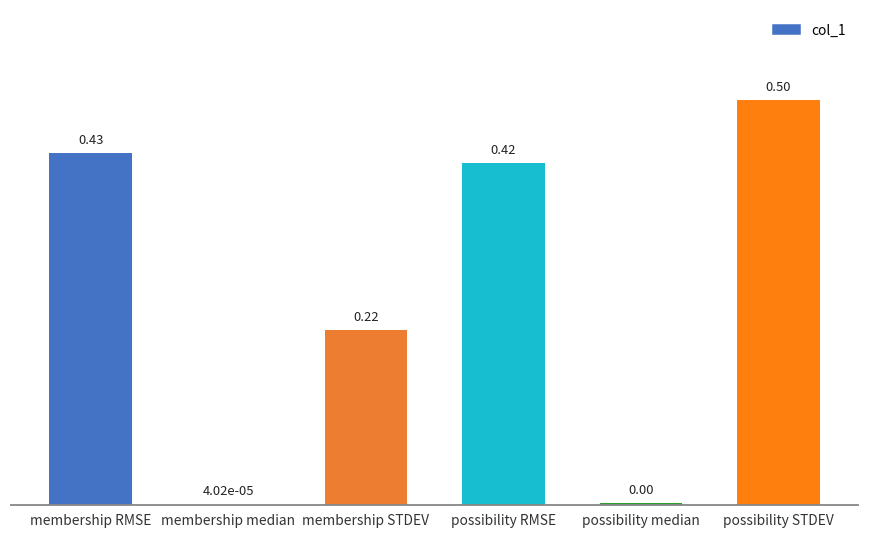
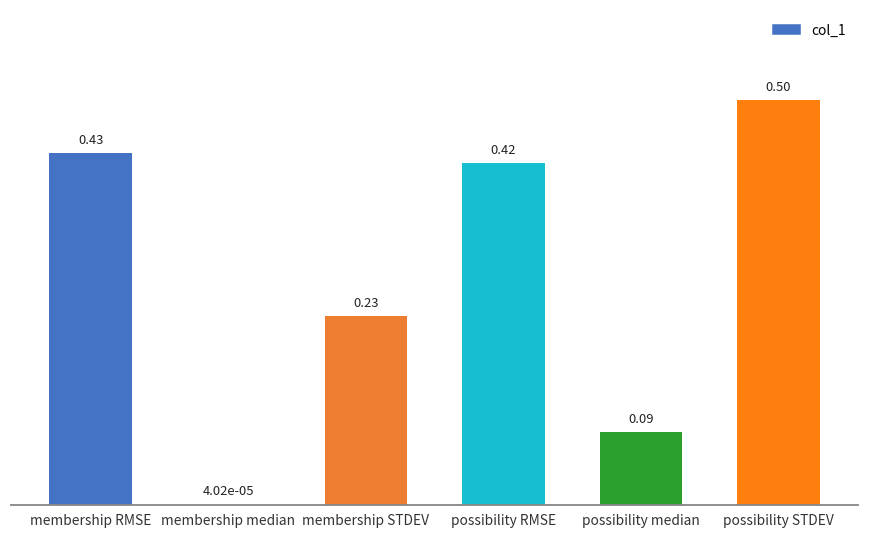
  {
    "membership RMSE": "0.43",
    "membership median": "4.02e-05",
-   "membership STDEV": "0.22",
+   "membership STDEV": "0.23",
    "possibility RMSE": "0.42",
-   "possibility median": "0.00",
+   "possibility median": "0.09",
    "possibility STDEV": "0.50"
  }
